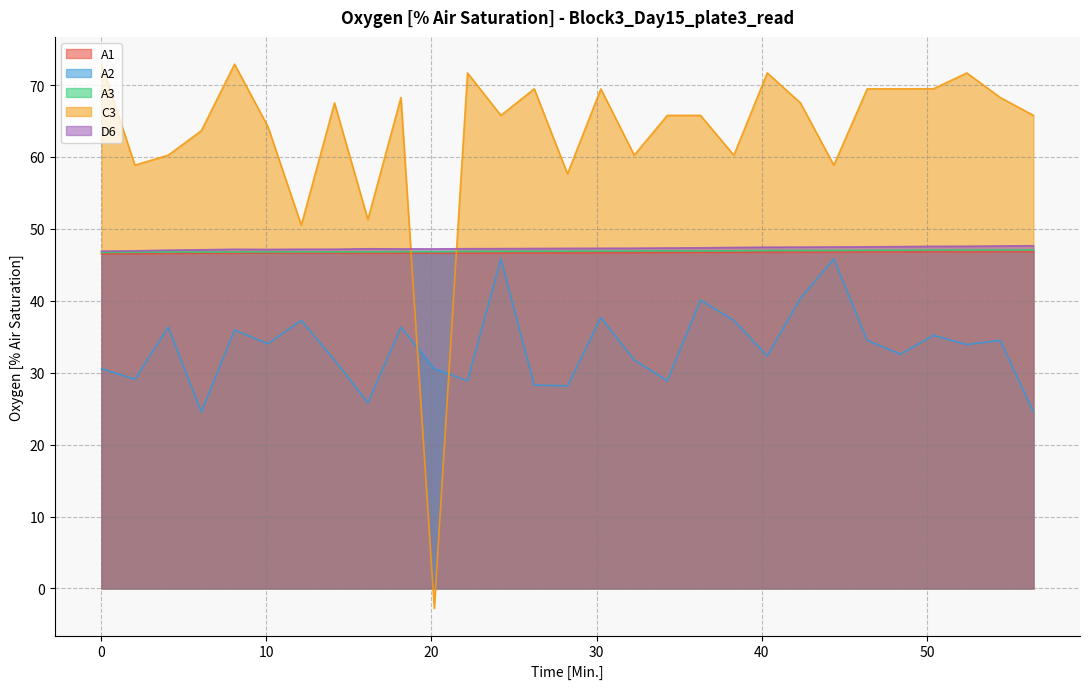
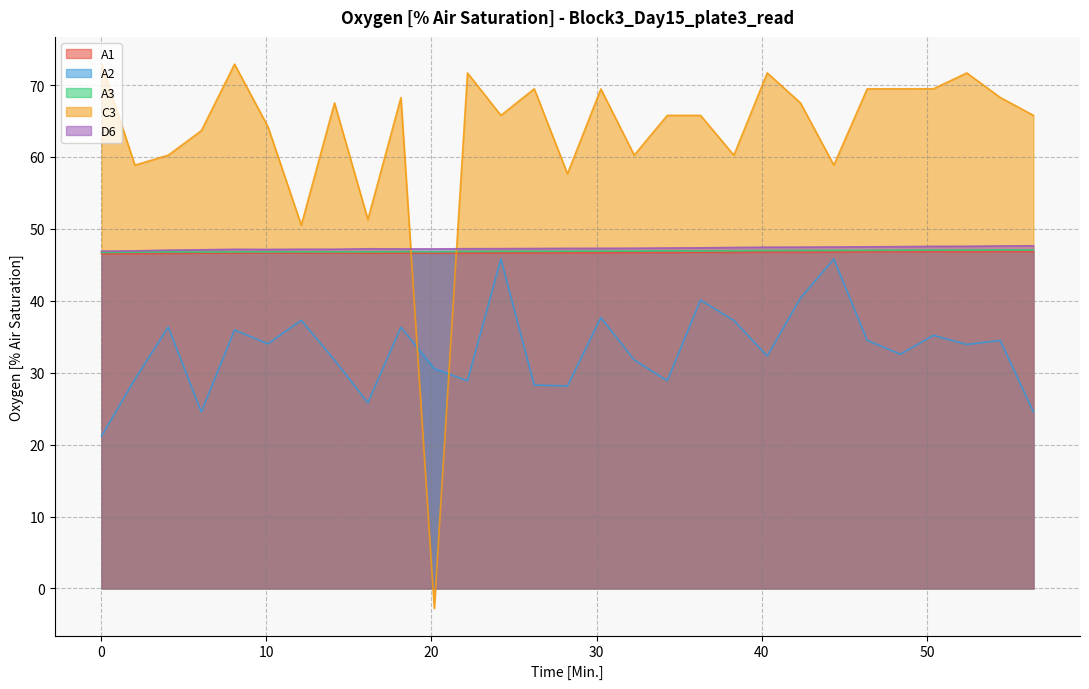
  {
    "A2": {
-     "0": 31
+     "0": 21
    }
  }
